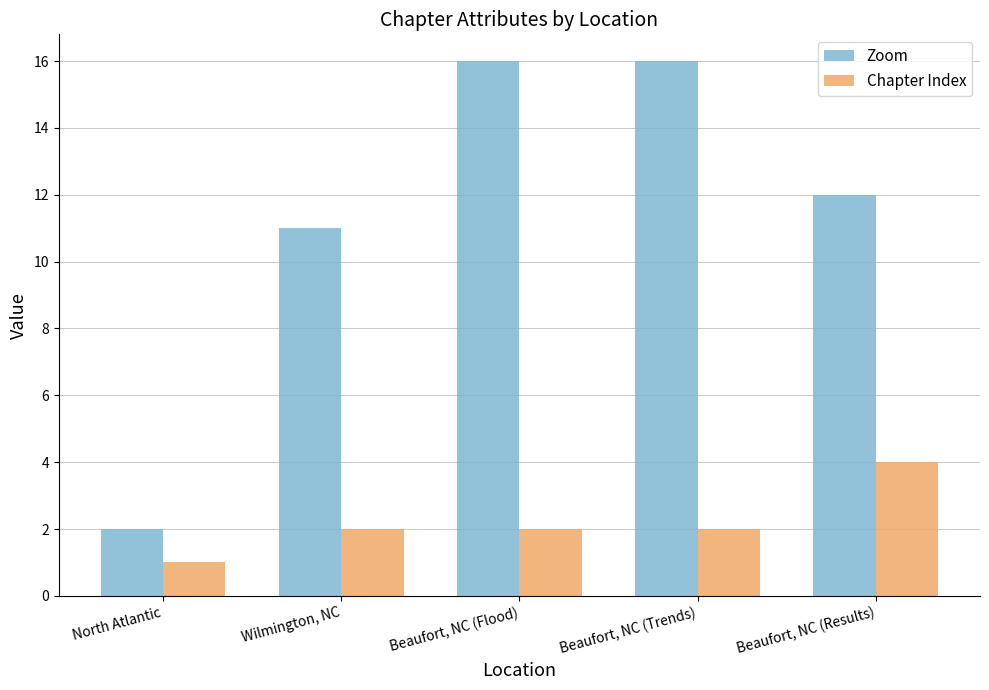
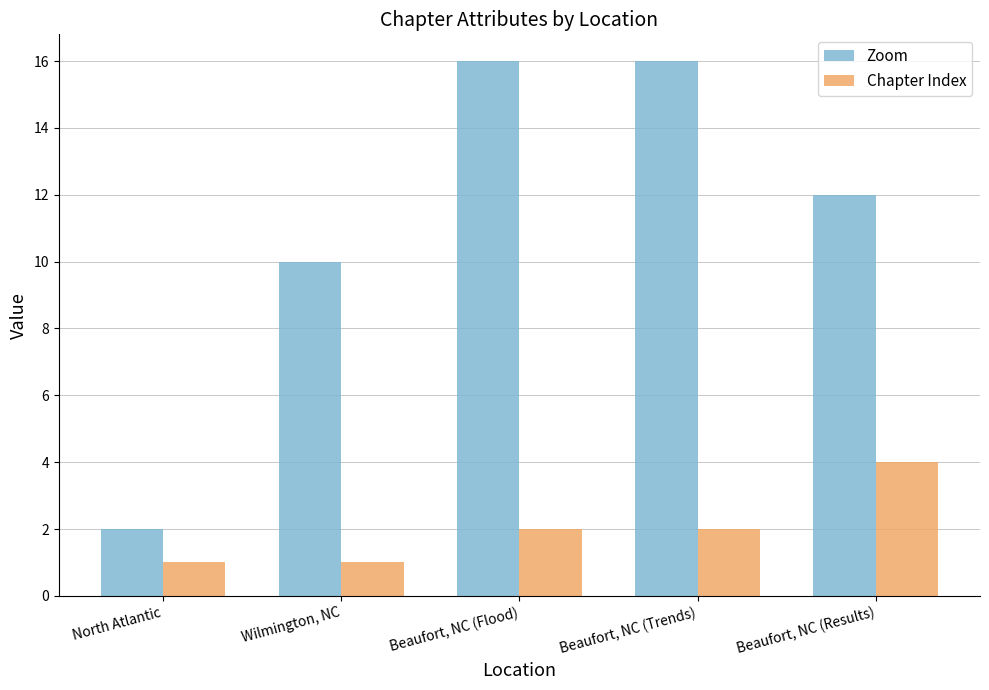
  {
    "Zoom": {
      "North Atlantic": 2,
-     "Wilmington, NC": 11,
+     "Wilmington, NC": 10,
      "Beaufort, NC (Flood)": 16,
      "Beaufort, NC (Trends)": 16,
      "Beaufort, NC (Results)": 12
    },
    "Chapter Index": {
      "North Atlantic": 1,
-     "Wilmington, NC": 2,
+     "Wilmington, NC": 1,
      "Beaufort, NC (Flood)": 2,
      "Beaufort, NC (Trends)": 2,
      "Beaufort, NC (Results)": 4
    }
  }
